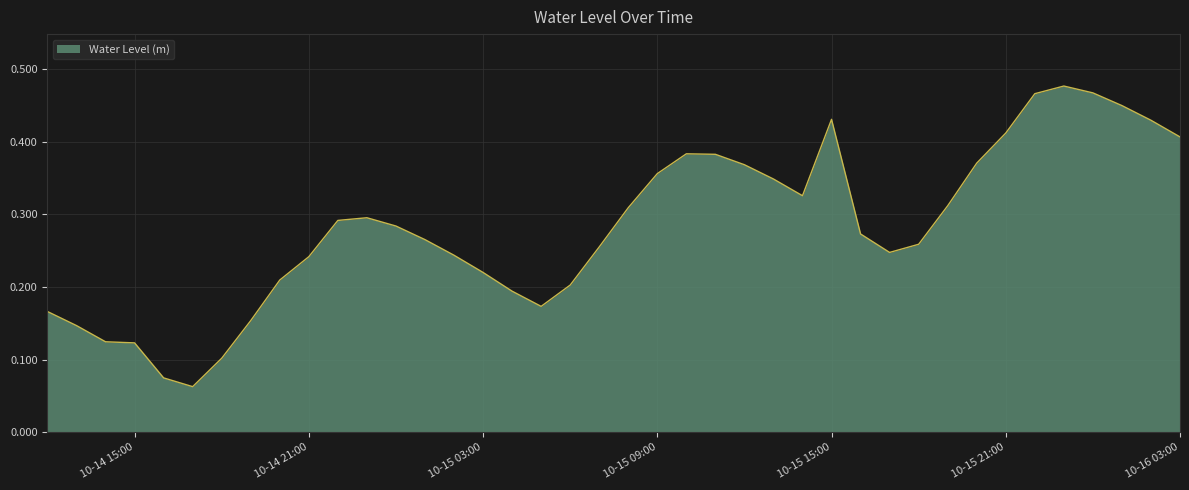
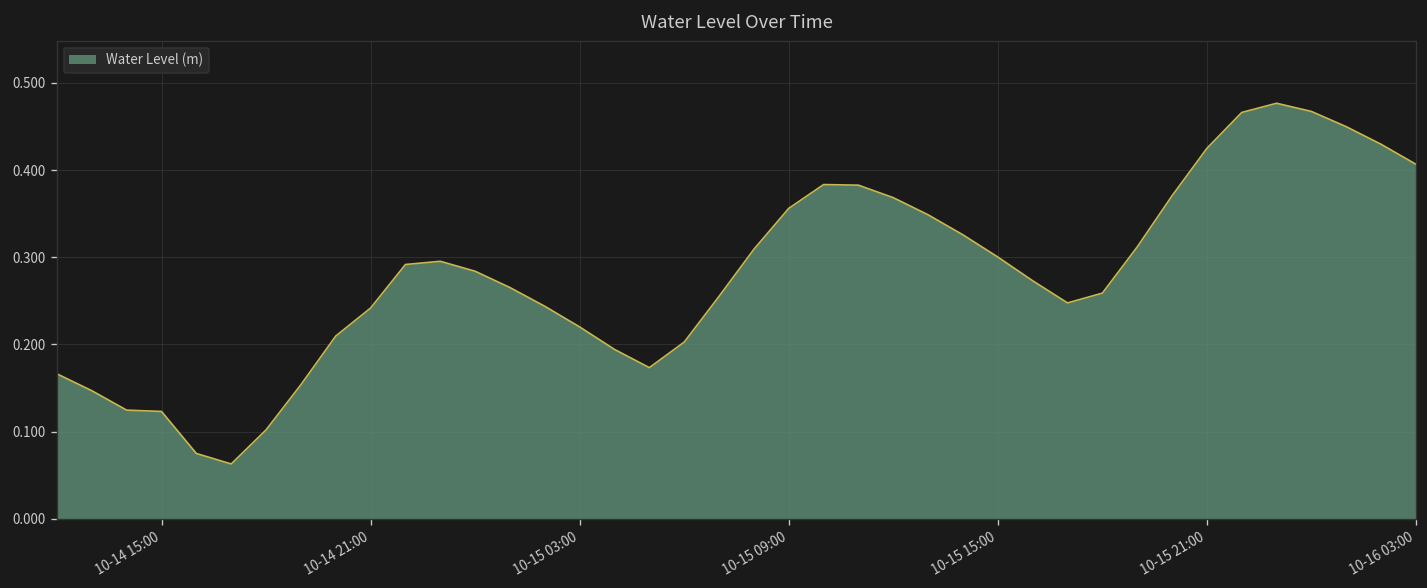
  {
    "10-14 15:00": 0.12,
    "10-14 21:00": 0.24,
    "10-15 03:00": 0.22,
    "10-15 09:00": 0.36,
-   "10-15 15:00": 0.43,
-   "10-15 21:00": 0.41,
+   "10-15 15:00": 0.30,
+   "10-15 21:00": 0.43,
    "10-16 03:00": 0.41
  }
